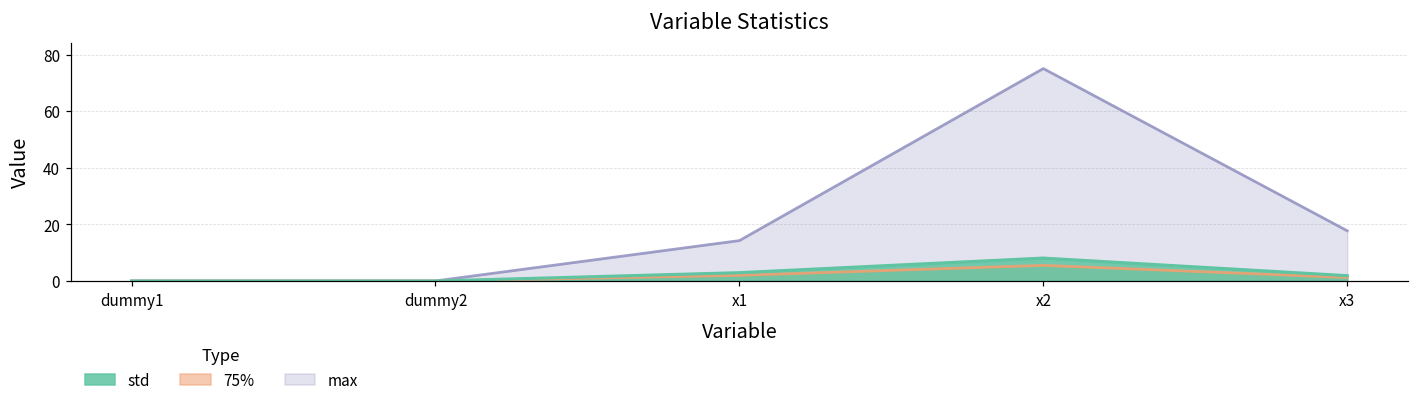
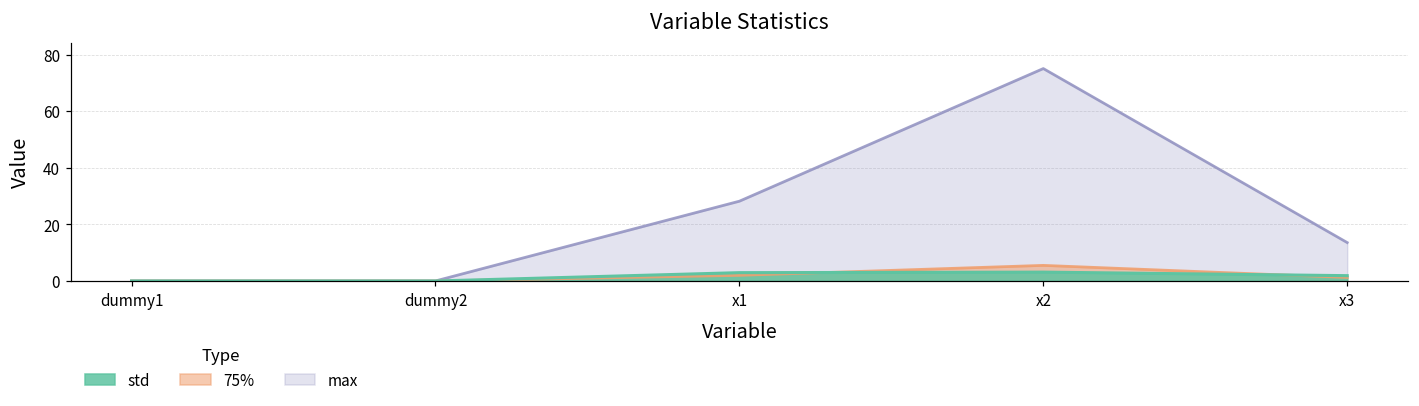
  {
    "max": {
-     "x1": 14,
+     "x1": 28,
      "x2": 75,
-     "x3": 18
+     "x3": 14
    },
    "75%": {
      "x2": 6
    },
    "std": {
-     "x2": 8
+     "x2": 3
    }
  }
